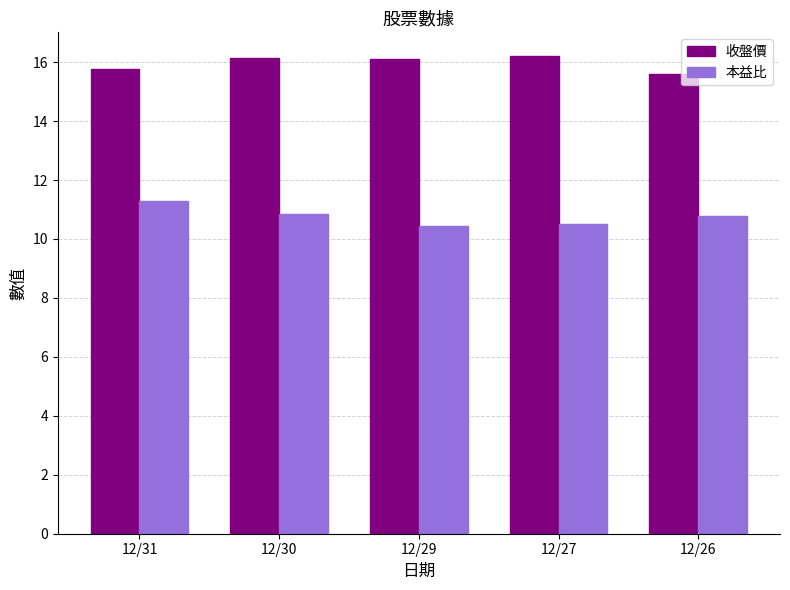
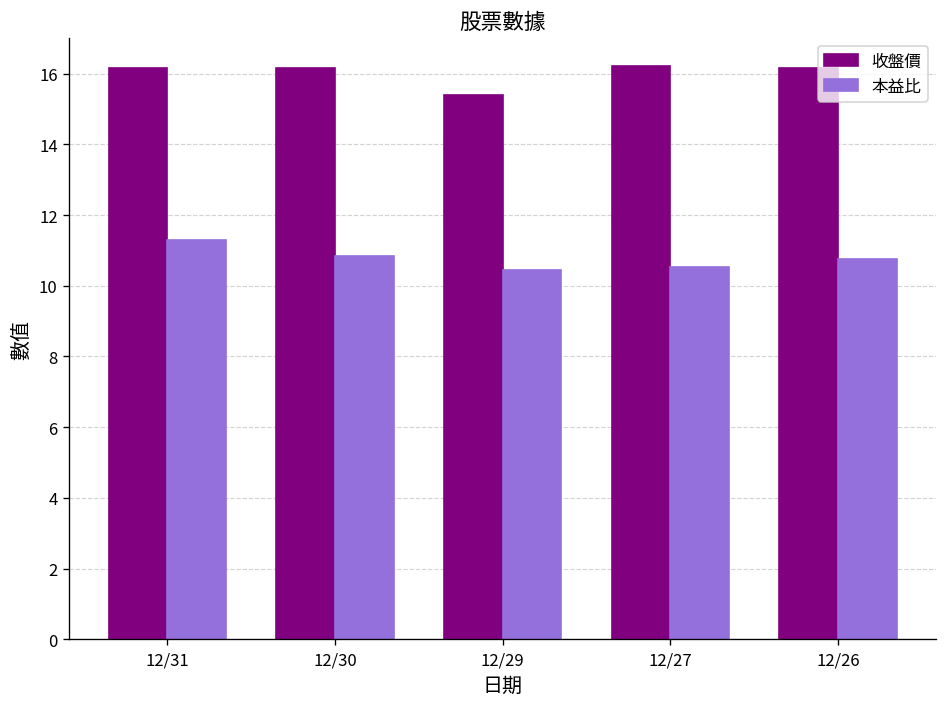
  {
    "收盤價": {
-     "12/31": 15.8,
+     "12/31": 16.2,
      "12/30": 16.2,
-     "12/29": 16.1,
+     "12/29": 15.4,
      "12/27": 16.2,
-     "12/26": 15.6
+     "12/26": 16.2
    },
    "本益比": {
      "12/31": 11.3,
      "12/30": 10.8,
      "12/29": 10.5,
      "12/27": 10.5,
      "12/26": 10.8
    }
  }
